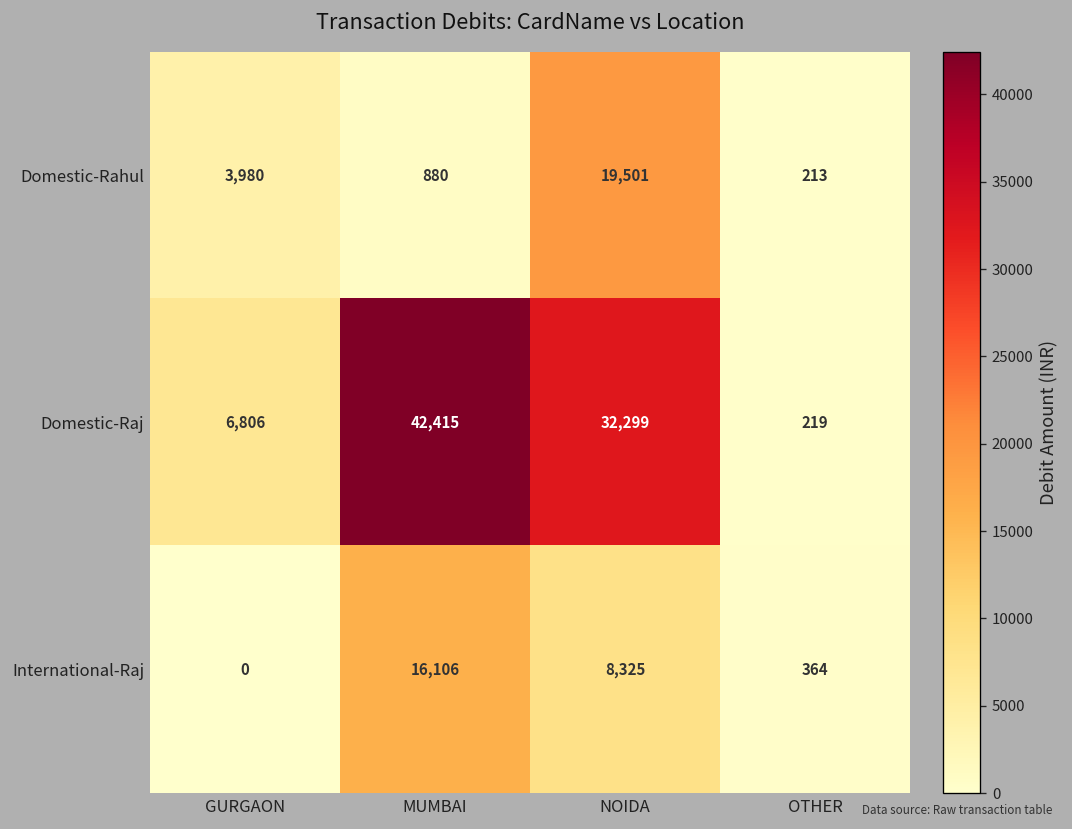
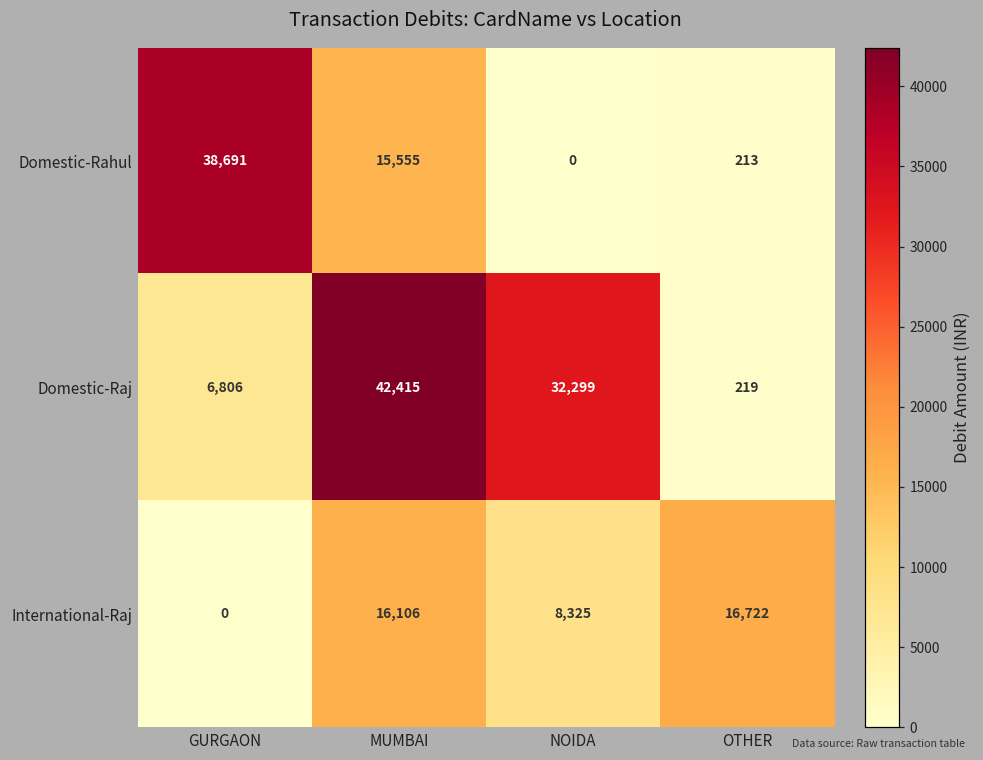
  {
    "Domestic-Rahul": {
-     "GURGAON": "3,980",
-     "MUMBAI": "880",
-     "NOIDA": "19,501",
+     "GURGAON": "38,691",
+     "MUMBAI": "15,555",
+     "NOIDA": "0",
      "OTHER": "213"
    },
    "Domestic-Raj": {
      "GURGAON": "6,806",
      "MUMBAI": "42,415",
      "NOIDA": "32,299",
      "OTHER": "219"
    },
    "International-Raj": {
      "GURGAON": "0",
      "MUMBAI": "16,106",
      "NOIDA": "8,325",
-     "OTHER": "364"
+     "OTHER": "16,722"
    }
  }
